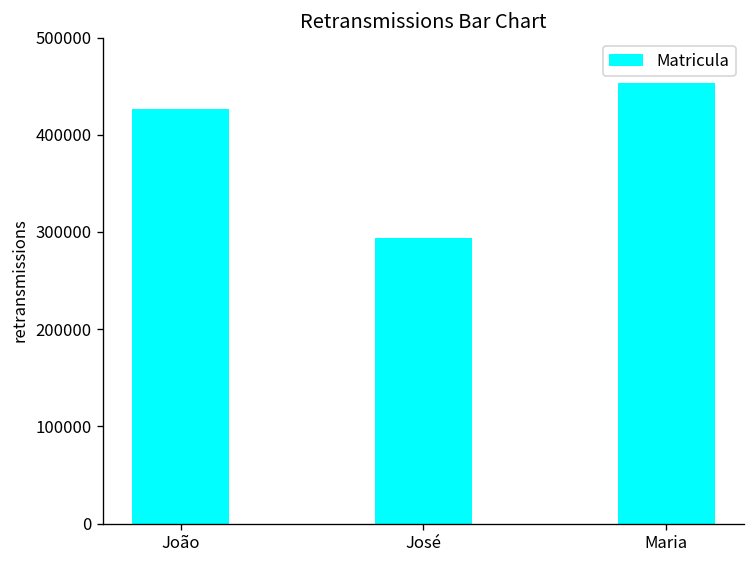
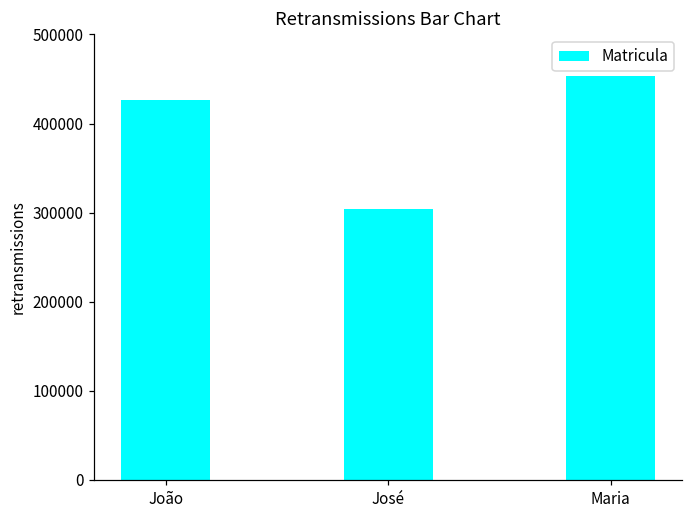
  {
    "João": 430000,
-   "José": 290000,
+   "José": 300000,
    "Maria": 450000
  }
